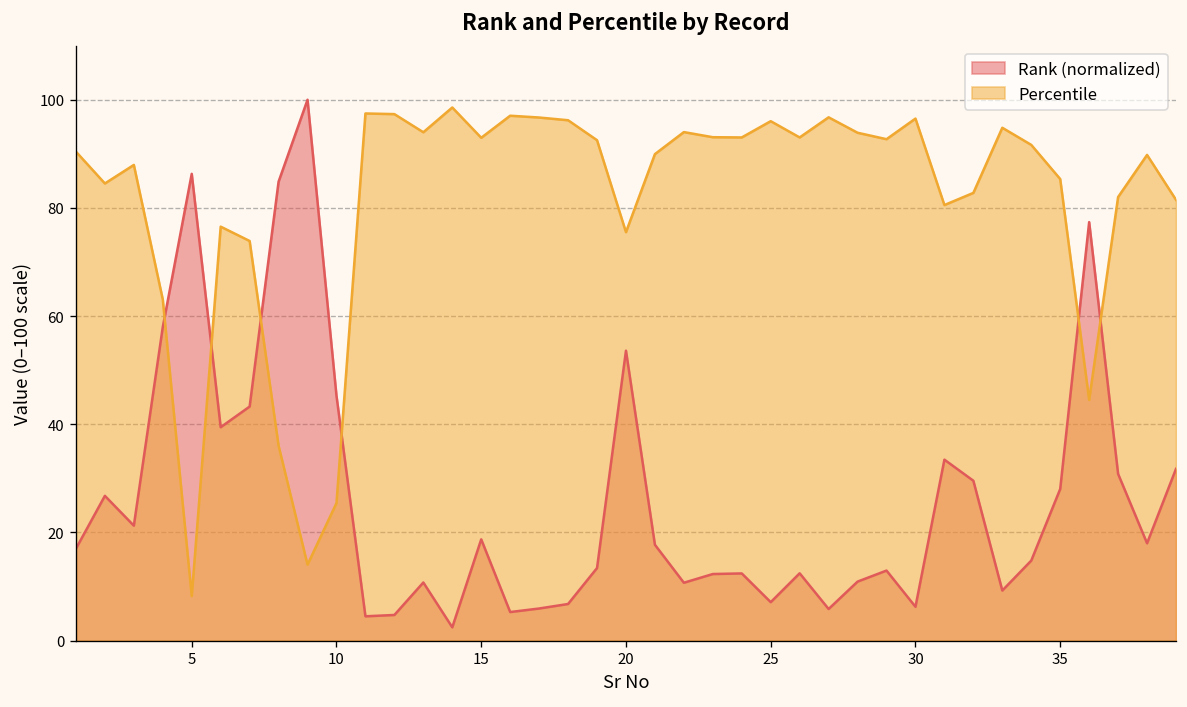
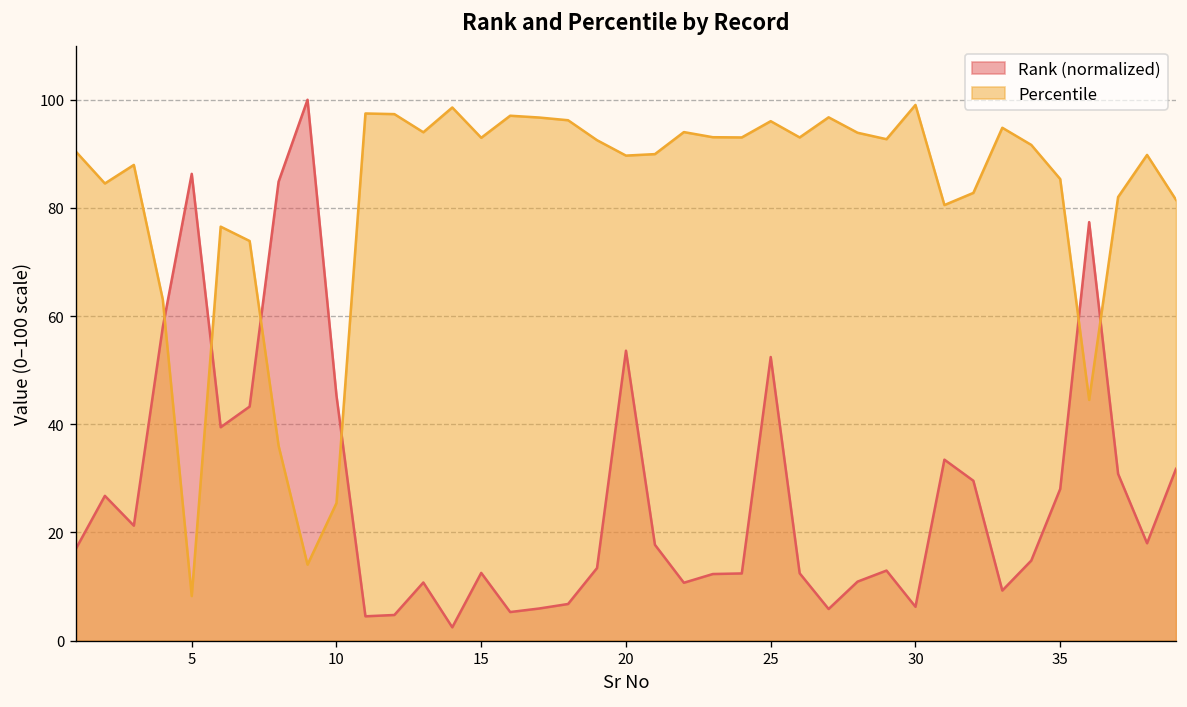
  {
    "Rank (normalized)": {
      "5": 86,
      "10": 45,
-     "15": 19,
+     "15": 13,
      "20": 54,
-     "25": 7,
+     "25": 52,
      "30": 6,
      "35": 28
    },
    "Percentile": {
      "5": 8,
      "10": 25,
      "15": 93,
-     "20": 76,
+     "20": 90,
      "25": 96,
-     "30": 97,
+     "30": 99,
      "35": 85
    }
  }
